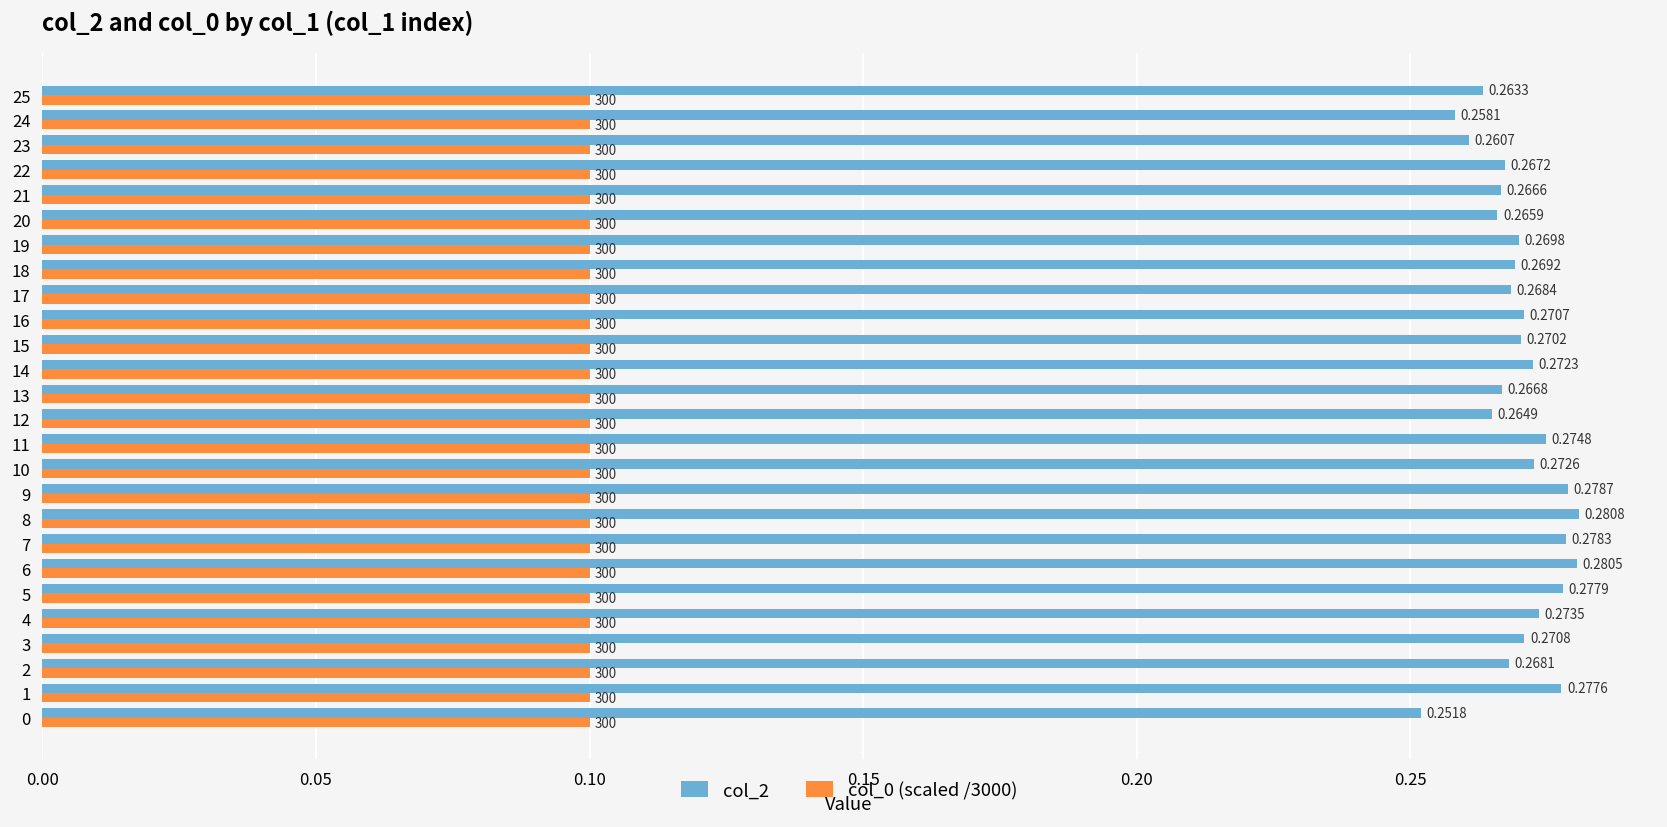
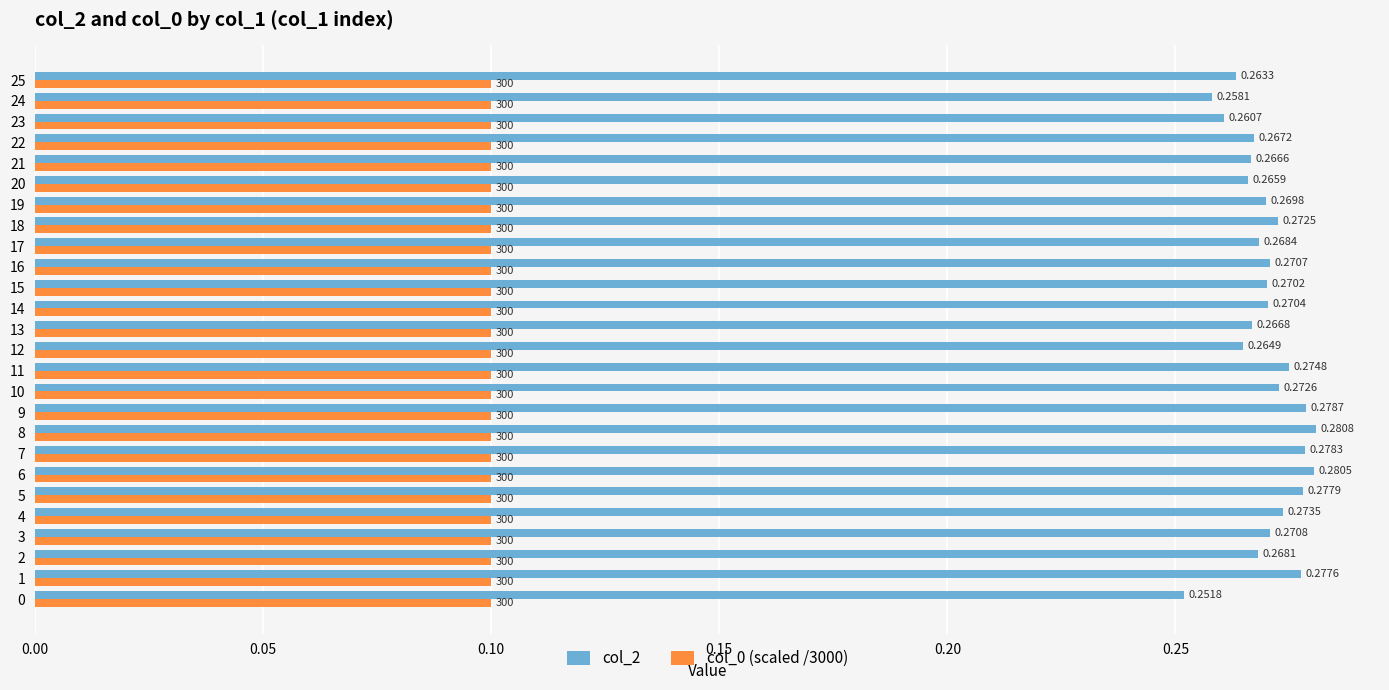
  {
    "col_2": {
      "25": 0.2633,
      "24": 0.2581,
      "23": 0.2607,
      "22": 0.2672,
      "21": 0.2666,
      "20": 0.2659,
      "19": 0.2698,
-     "18": 0.2692,
+     "18": 0.2725,
      "17": 0.2684,
      "16": 0.2707,
      "15": 0.2702,
-     "14": 0.2723,
+     "14": 0.2704,
      "13": 0.2668,
      "12": 0.2649,
      "11": 0.2748,
      "10": 0.2726,
      "9": 0.2787,
      "8": 0.2808,
      "7": 0.2783,
      "6": 0.2805,
      "5": 0.2779,
      "4": 0.2735,
      "3": 0.2708,
      "2": 0.2681,
      "1": 0.2776,
      "0": 0.2518
    }
  }
